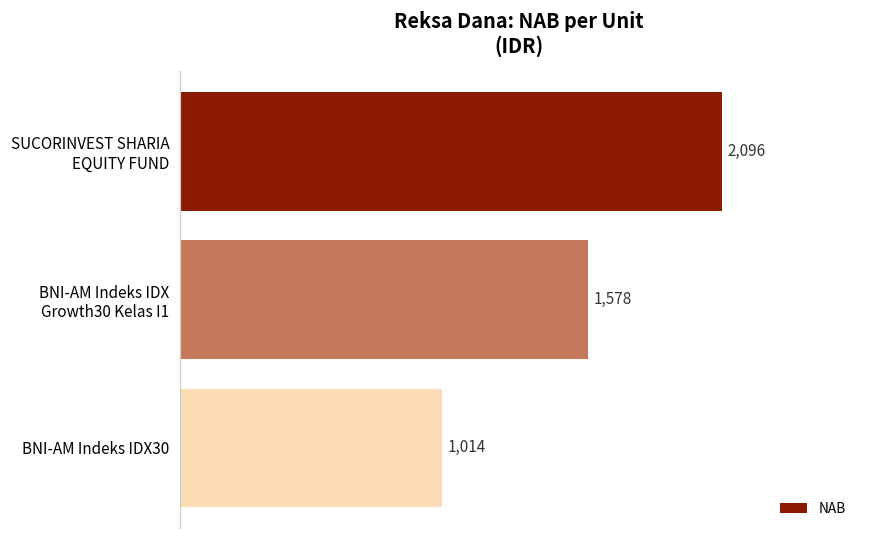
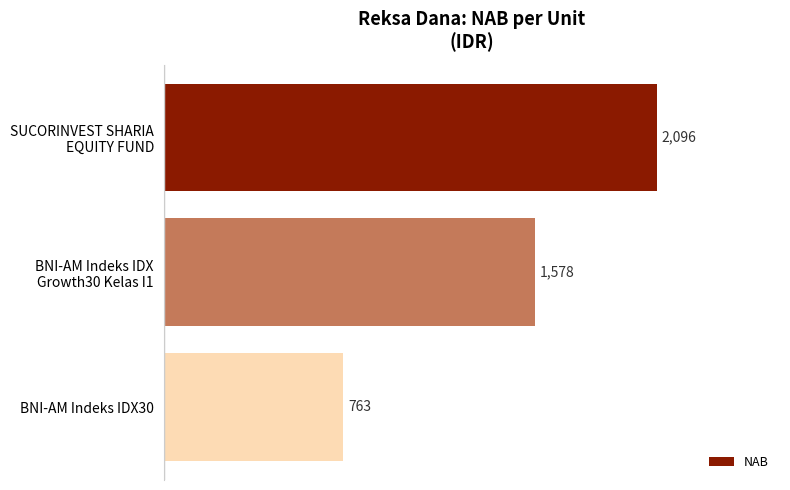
  {
    "SUCORINVEST SHARIA EQUITY FUND": "2,096",
    "BNI-AM Indeks IDX Growth30 Kelas I1": "1,578",
-   "BNI-AM Indeks IDX30": "1,014"
+   "BNI-AM Indeks IDX30": "763"
  }
